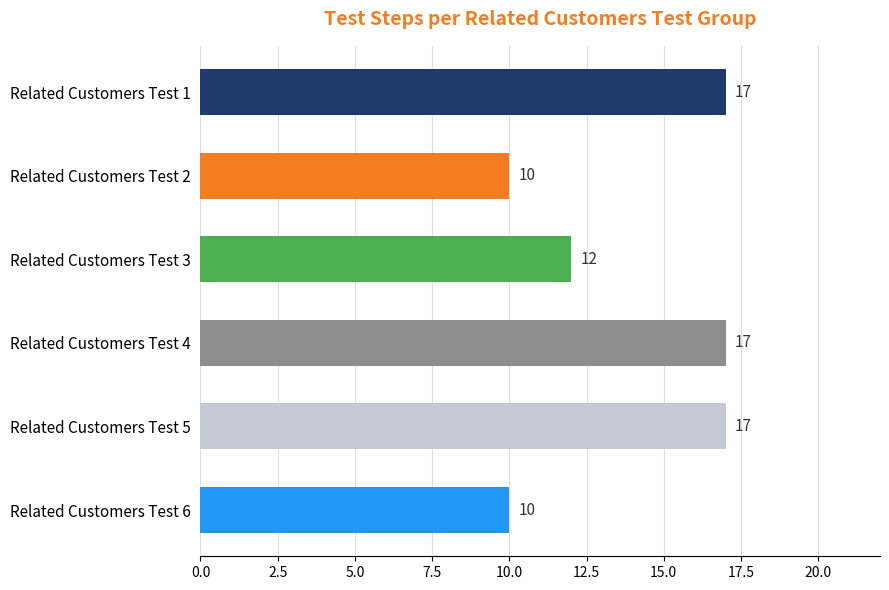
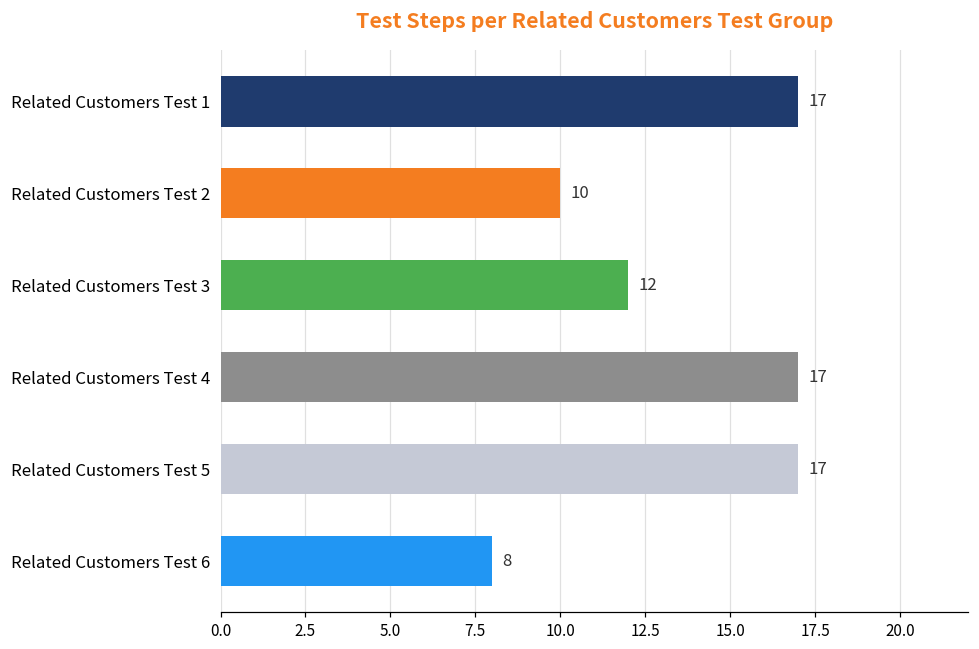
  {
    "Related Customers Test 1": 17,
    "Related Customers Test 2": 10,
    "Related Customers Test 3": 12,
    "Related Customers Test 4": 17,
    "Related Customers Test 5": 17,
-   "Related Customers Test 6": 10
+   "Related Customers Test 6": 8
  }
